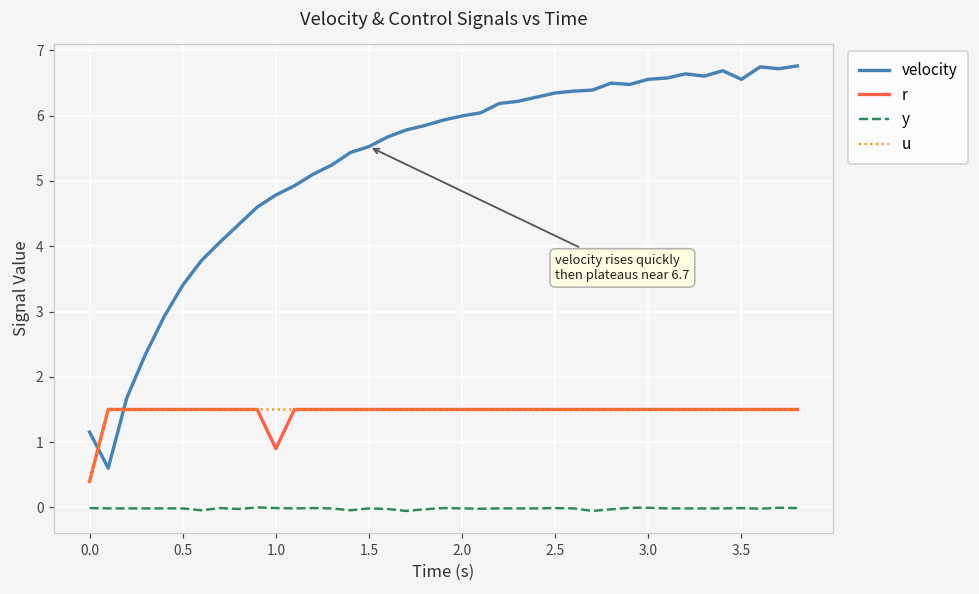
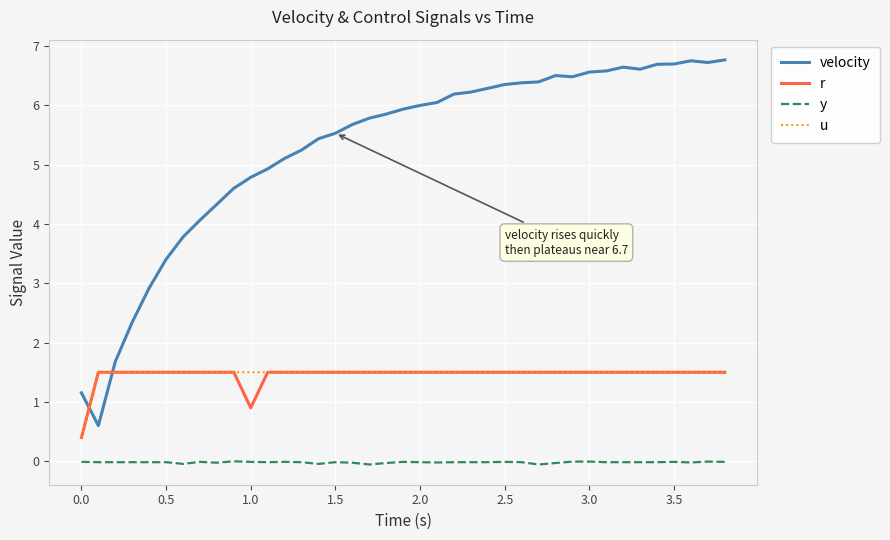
  {
    "velocity": {
      "0.0": 1.2,
      "0.5": 3.4,
      "1.0": 4.8,
      "2.0": 6.0,
      "2.5": 6.3,
      "3.0": 6.6,
-     "3.5": 6.6
+     "3.5": 6.7
    },
    "r": {
      "1.0": 0.9
    },
    "y": {
      "0.0": 0.0,
      "0.5": 0.0,
      "1.0": 0.0,
      "1.5": 0.0,
      "2.0": 0.0,
      "2.5": 0.0,
      "3.0": 0.0,
      "3.5": 0.0
    },
    "u": {
      "1.0": 1.5
    }
  }
